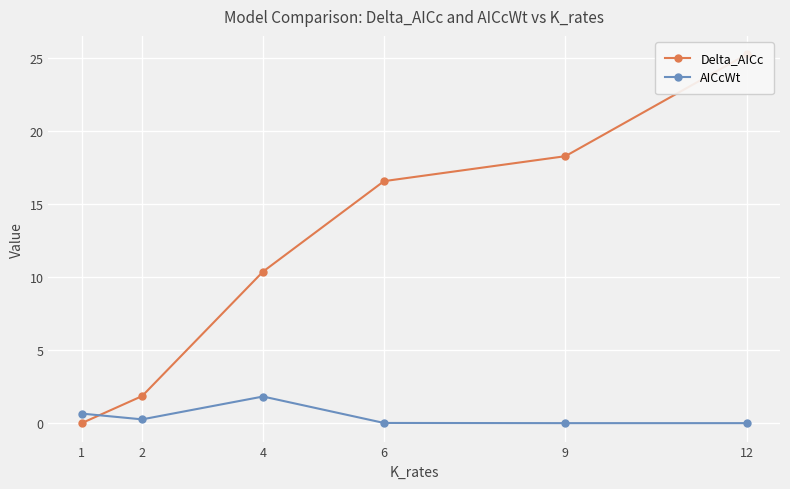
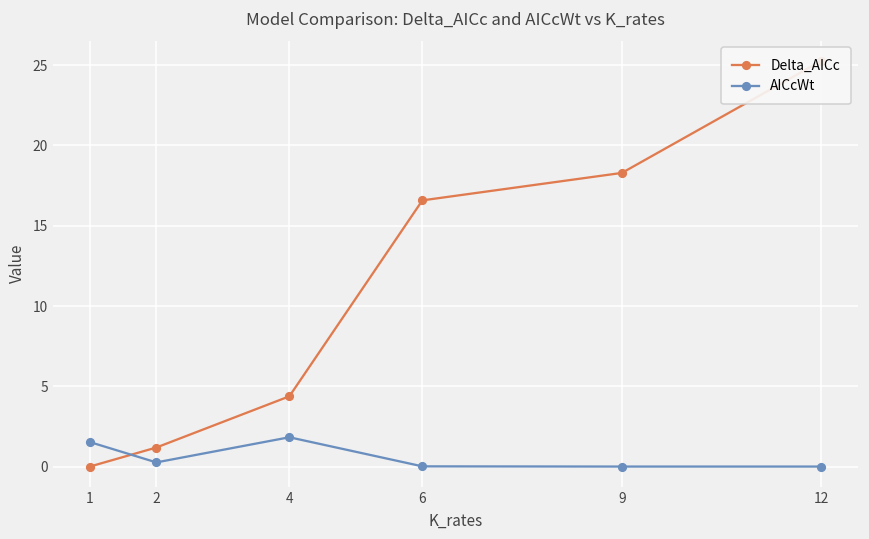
  {
    "Delta_AICc": {
      "1": 0.0,
-     "2": 1.9,
-     "4": 10.4,
+     "2": 1.2,
+     "4": 4.4,
      "6": 16.6,
      "9": 18.3
    },
    "AICcWt": {
-     "1": 0.7,
+     "1": 1.5,
      "2": 0.3,
      "4": 1.8,
      "6": 0.0,
      "9": 0.0,
      "12": 0.0
    }
  }
